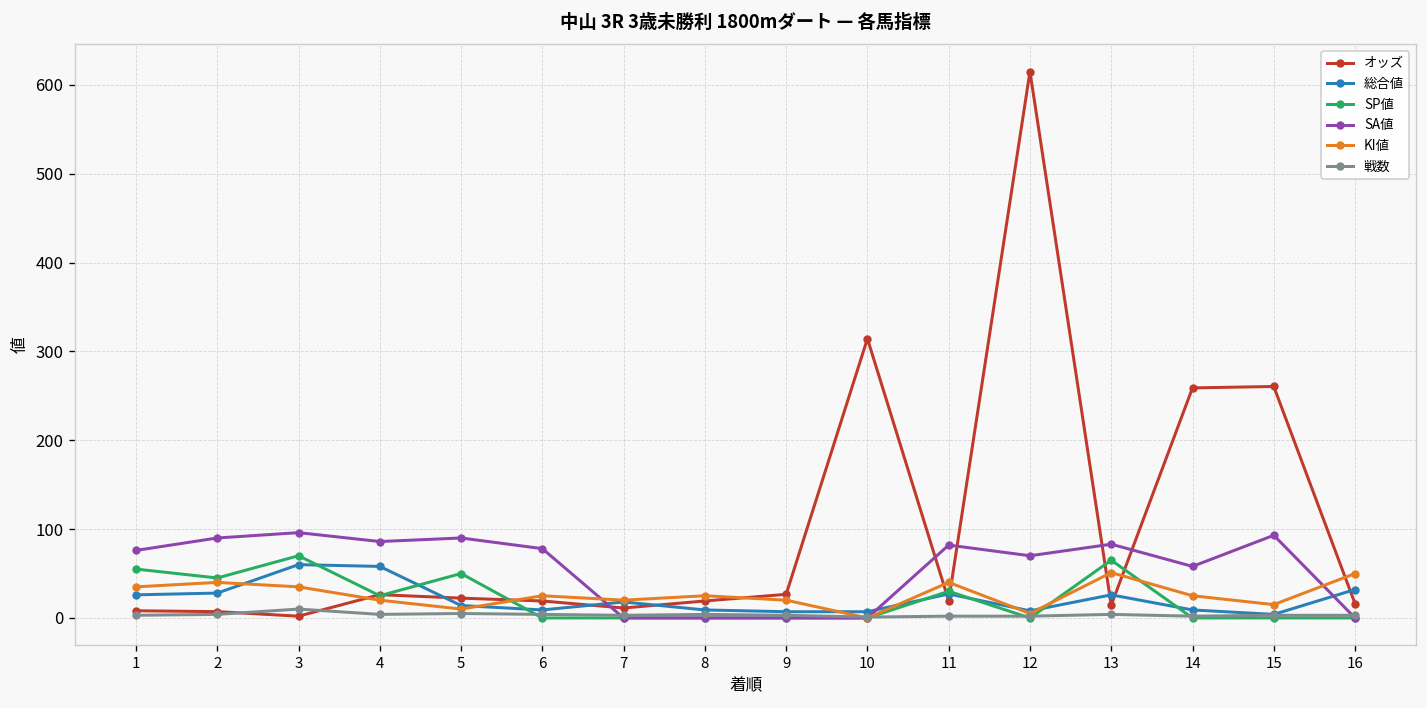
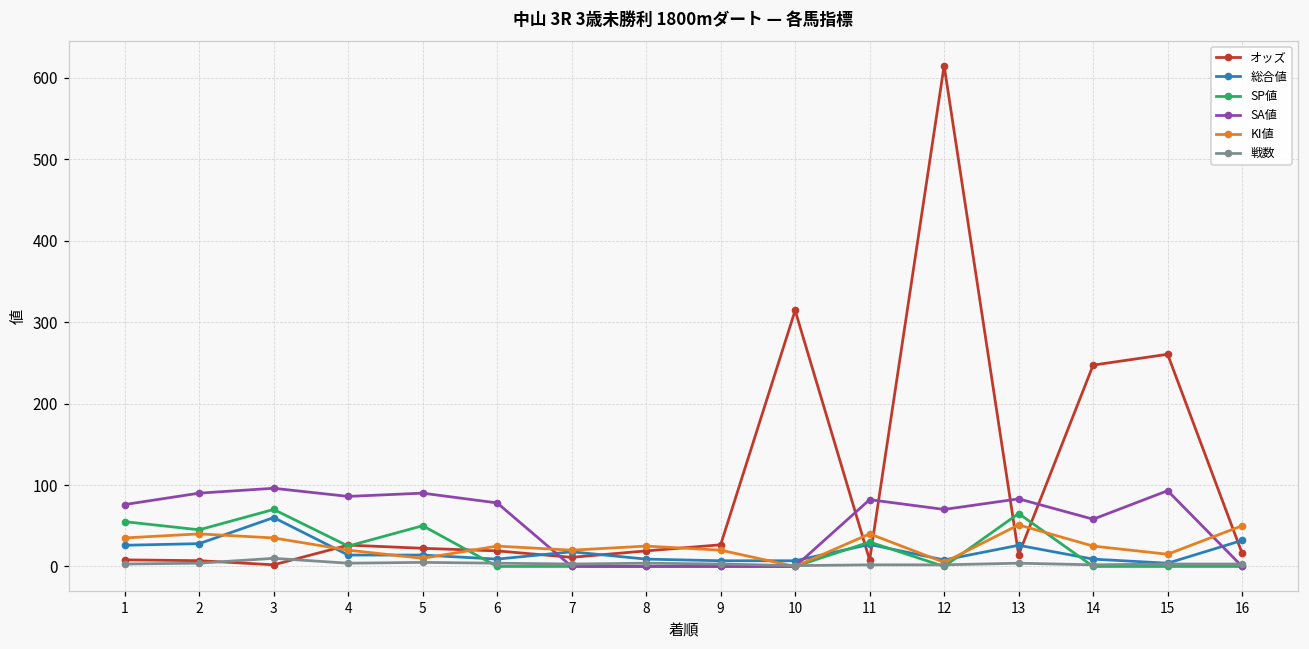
  {
    "オッズ": {
      "1": 10,
      "3": 0,
      "5": 20,
      "6": 20,
      "7": 10,
      "8": 20,
      "9": 30,
      "10": 310,
-     "11": 20,
+     "11": 10,
      "12": 610,
      "13": 10,
-     "14": 260,
+     "14": 250,
      "15": 260,
      "16": 20
    },
    "総合値": {
      "1": 30,
      "2": 30,
      "3": 60,
-     "4": 60,
+     "4": 10,
      "5": 10,
      "6": 10,
      "8": 10,
      "9": 10,
      "10": 10,
      "13": 30,
      "14": 10,
      "16": 30
    },
    "SP値": {
      "1": 60,
      "2": 50,
      "3": 70,
      "5": 50,
      "6": 0,
      "13": 70
    },
    "SA値": {
      "1": 80,
      "2": 90,
      "3": 100,
      "4": 90,
      "5": 90,
      "6": 80,
      "11": 80,
      "12": 70,
      "13": 80,
      "14": 60,
      "15": 90
    },
    "KI値": {
      "1": 40,
      "2": 40,
      "3": 40,
      "4": 20,
      "5": 10,
      "6": 30,
      "8": 30,
      "9": 20,
      "11": 40,
      "13": 50,
      "14": 30,
      "15": 20,
      "16": 50
    },
    "戦数": {
      "1": 0,
      "3": 10,
      "4": 0,
      "5": 10,
      "6": 0,
      "8": 0,
      "11": 0,
      "13": 0
    }
  }
